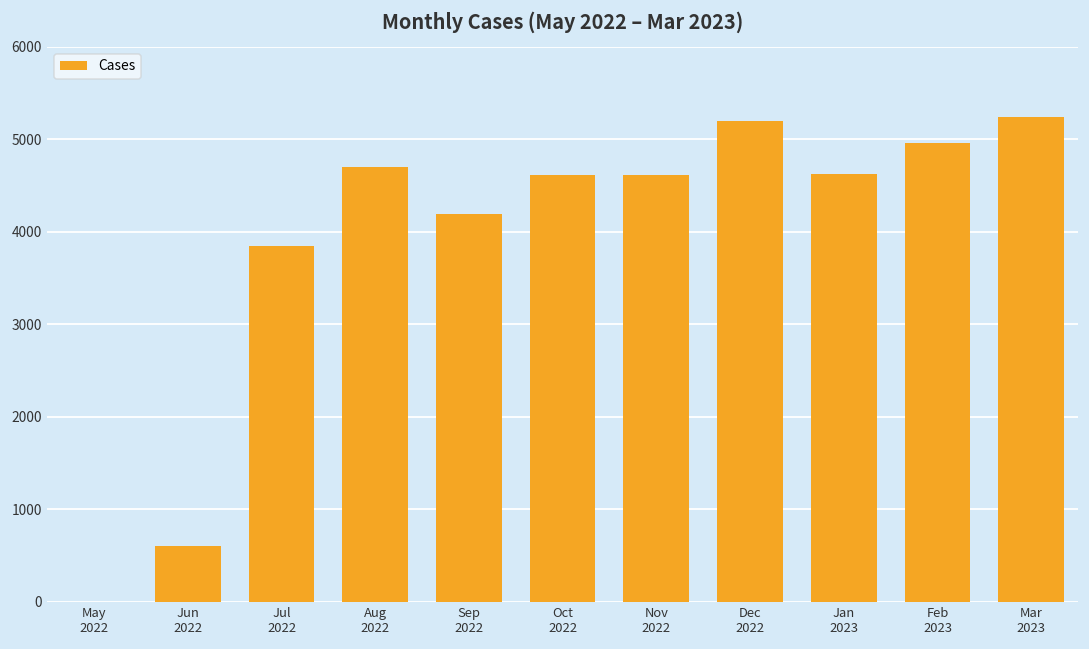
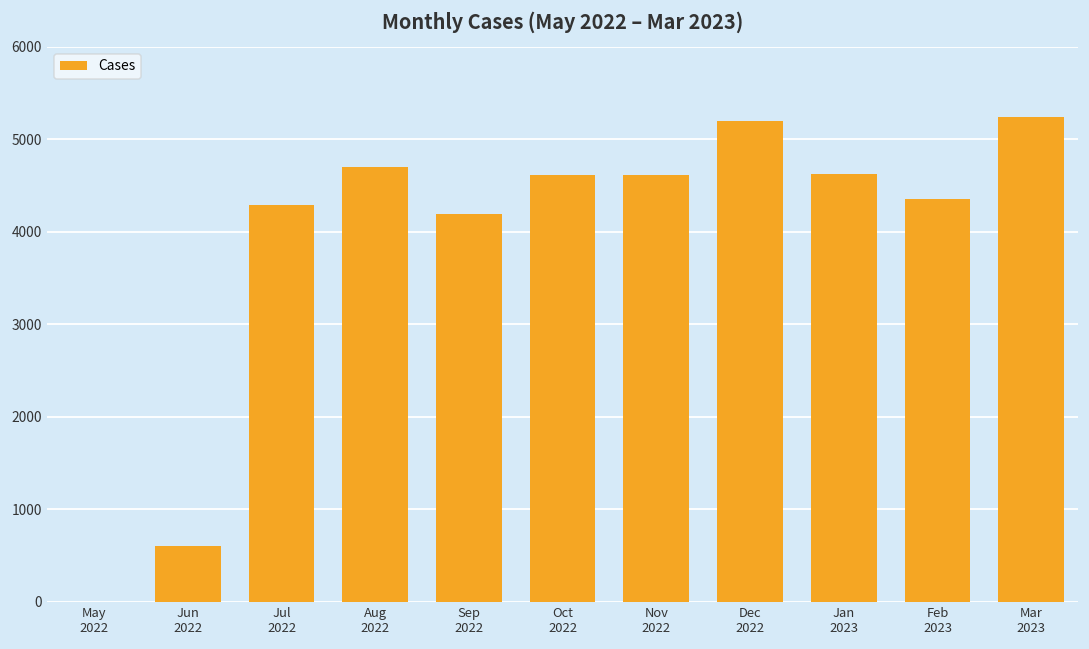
  {
    "Jun 2022": 600,
-   "Jul 2022": 3800,
+   "Jul 2022": 4300,
    "Aug 2022": 4700,
    "Sep 2022": 4200,
    "Oct 2022": 4600,
    "Nov 2022": 4600,
    "Dec 2022": 5200,
    "Jan 2023": 4600,
-   "Feb 2023": 5000,
+   "Feb 2023": 4400,
    "Mar 2023": 5200
  }
